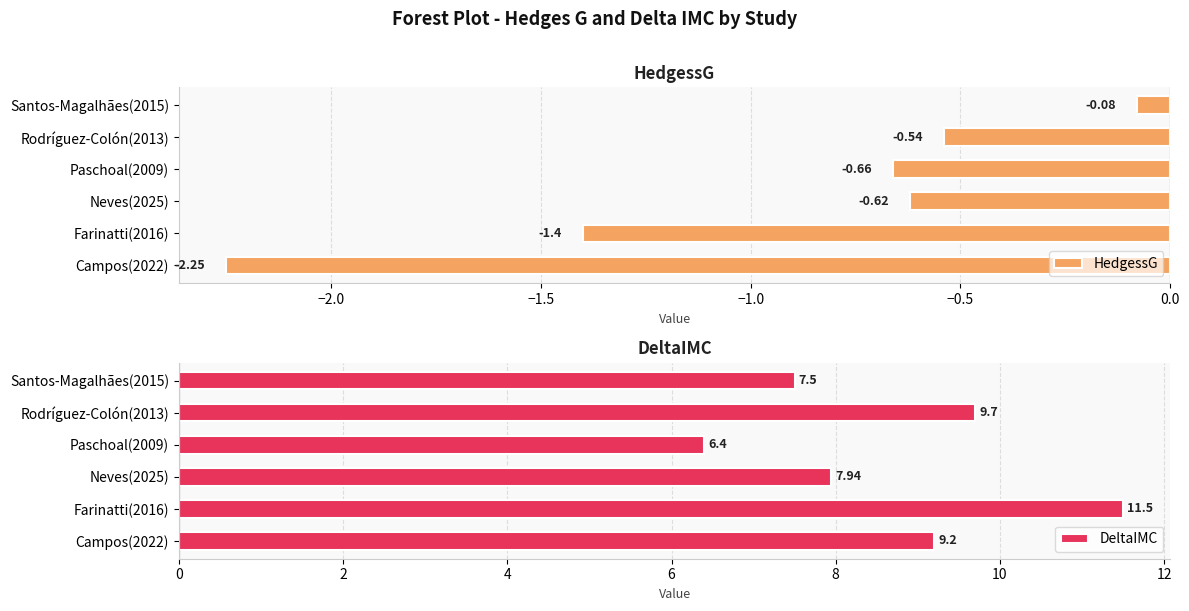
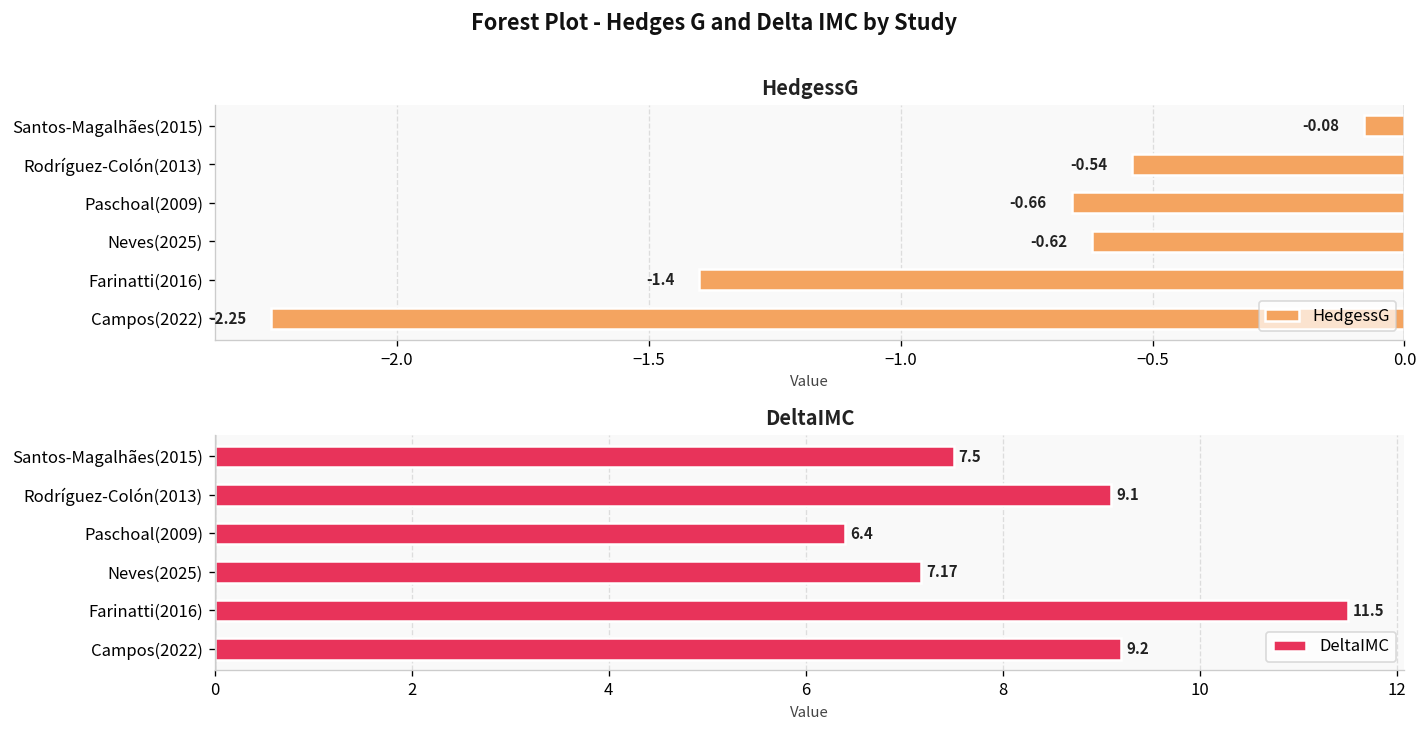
  {
    "HedgessG": {
      "Santos-Magalhães(2015)": -0.08,
      "Rodríguez-Colón(2013)": -0.54,
      "Paschoal(2009)": -0.66,
      "Neves(2025)": -0.62,
      "Farinatti(2016)": -1.4,
      "Campos(2022)": -2.25
    },
    "DeltaIMC": {
      "Santos-Magalhães(2015)": 7.5,
-     "Rodríguez-Colón(2013)": 9.7,
+     "Rodríguez-Colón(2013)": 9.1,
      "Paschoal(2009)": 6.4,
-     "Neves(2025)": 7.94,
+     "Neves(2025)": 7.17,
      "Farinatti(2016)": 11.5,
      "Campos(2022)": 9.2
    }
  }
